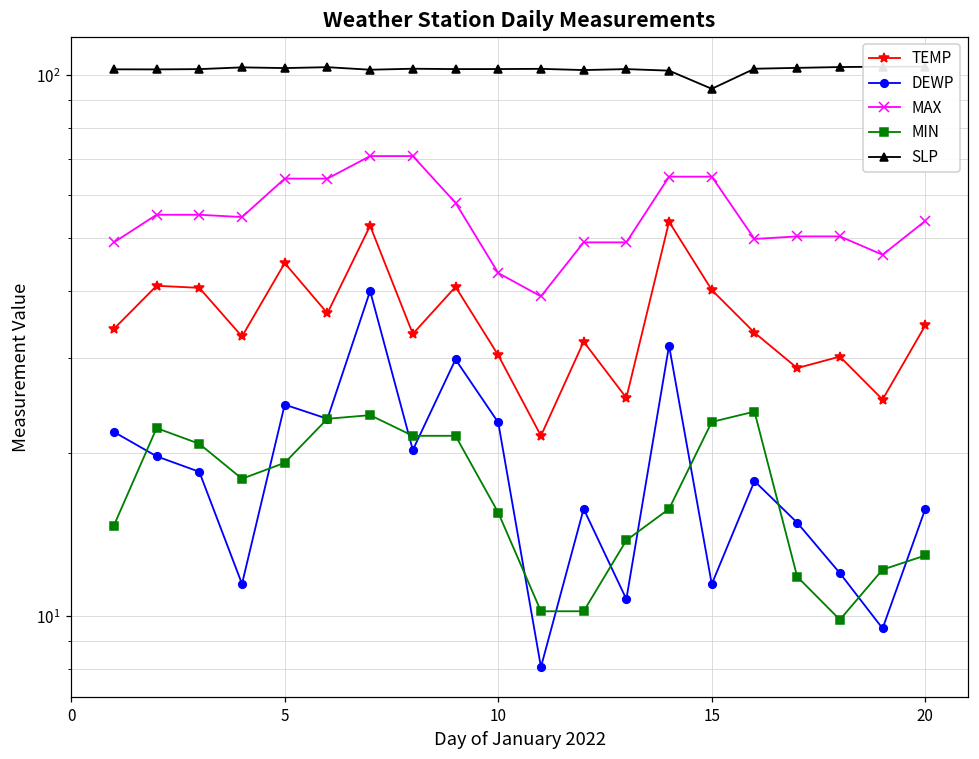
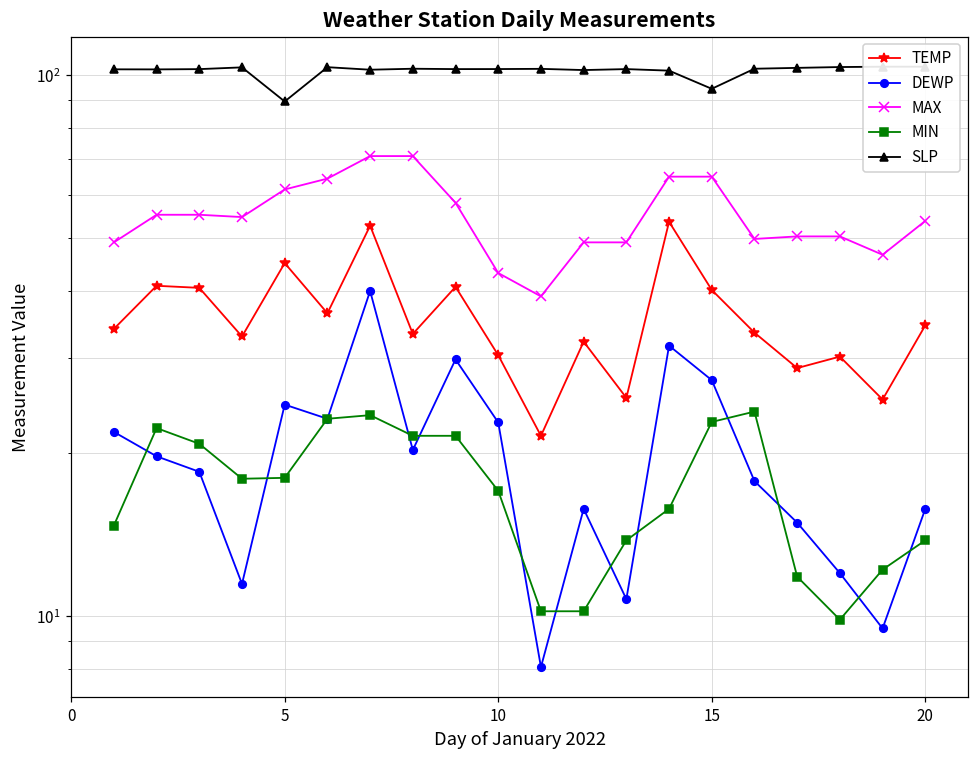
  {
    "TEMP": {
      "5": 45,
      "10": 30,
      "15": 40,
      "20": 34
    },
    "DEWP": {
      "5": 25,
      "10": 23,
-     "15": 11.5,
+     "15": 27,
      "20": 15.8
    },
    "MAX": {
-     "5": 64,
+     "5": 62,
      "10": 43,
      "15": 65,
      "20": 54
    },
    "MIN": {
-     "5": 19.2,
-     "10": 15.6,
+     "5": 18.0,
+     "10": 17.1,
      "15": 23,
-     "20": 13.0
+     "20": 13.8
    },
    "SLP": {
-     "5": 103,
+     "5": 89,
      "10": 103,
      "15": 94
    }
  }
